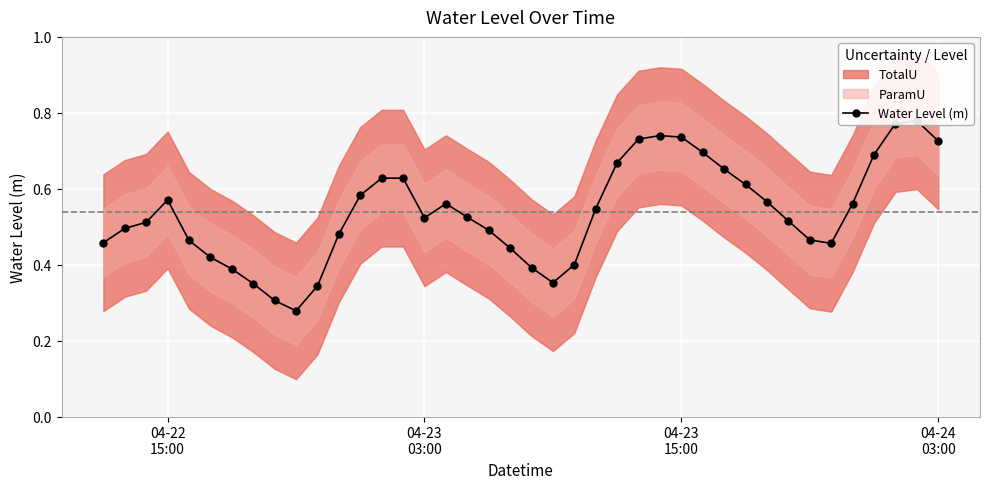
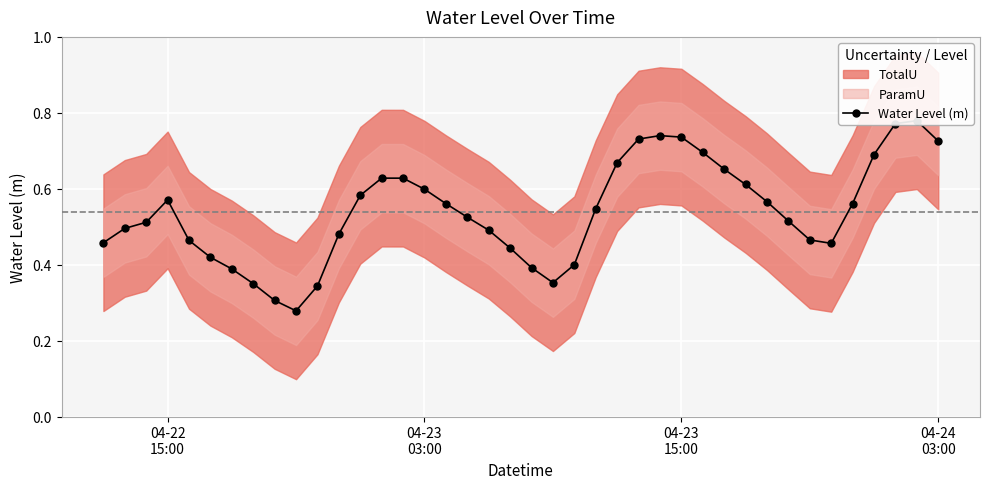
  {
    "Water Level (m)": {
      "04-22 15:00": 0.57,
-     "04-23 03:00": 0.52,
+     "04-23 03:00": 0.60,
      "04-23 15:00": 0.74,
      "04-24 03:00": 0.73
    }
  }
